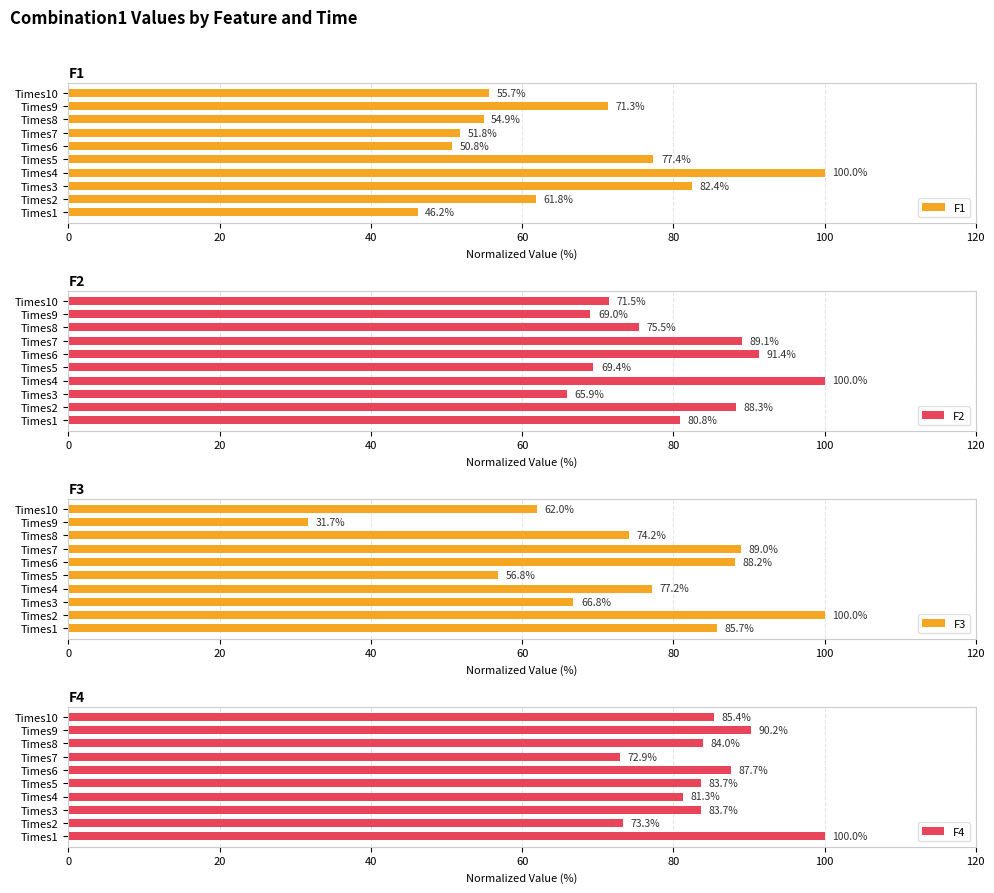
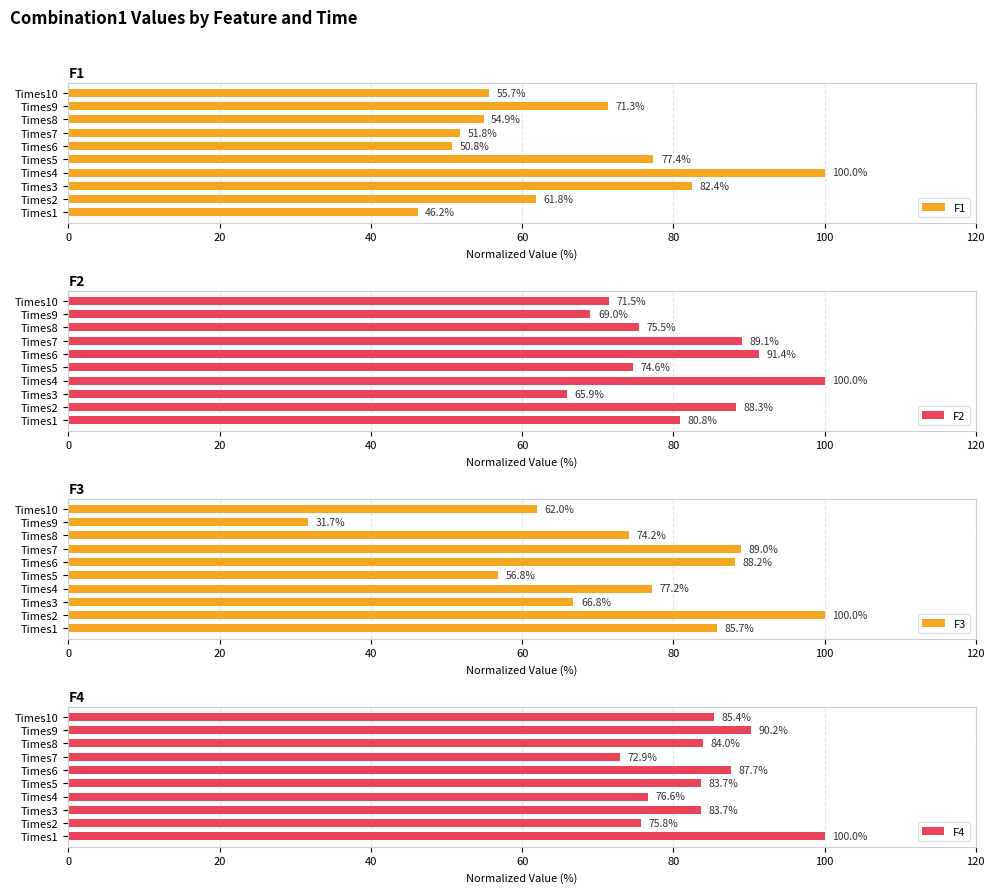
  {
    "F1": {
      "Times10": "55.7%",
      "Times9": "71.3%",
      "Times8": "54.9%",
      "Times7": "51.8%",
      "Times6": "50.8%",
      "Times5": "77.4%",
      "Times4": "100.0%",
      "Times3": "82.4%",
      "Times2": "61.8%",
      "Times1": "46.2%"
    },
    "F2": {
      "Times10": "71.5%",
      "Times9": "69.0%",
      "Times8": "75.5%",
      "Times7": "89.1%",
      "Times6": "91.4%",
-     "Times5": "69.4%",
+     "Times5": "74.6%",
      "Times4": "100.0%",
      "Times3": "65.9%",
      "Times2": "88.3%",
      "Times1": "80.8%"
    },
    "F3": {
      "Times10": "62.0%",
      "Times9": "31.7%",
      "Times8": "74.2%",
      "Times7": "89.0%",
      "Times6": "88.2%",
      "Times5": "56.8%",
      "Times4": "77.2%",
      "Times3": "66.8%",
      "Times2": "100.0%",
      "Times1": "85.7%"
    },
    "F4": {
      "Times10": "85.4%",
      "Times9": "90.2%",
      "Times8": "84.0%",
      "Times7": "72.9%",
      "Times6": "87.7%",
      "Times5": "83.7%",
-     "Times4": "81.3%",
+     "Times4": "76.6%",
      "Times3": "83.7%",
-     "Times2": "73.3%",
+     "Times2": "75.8%",
      "Times1": "100.0%"
    }
  }
